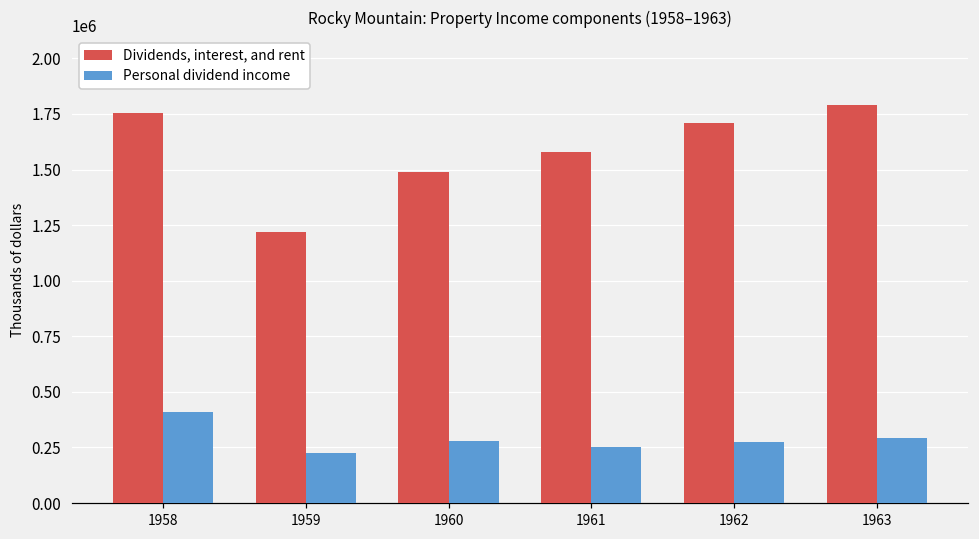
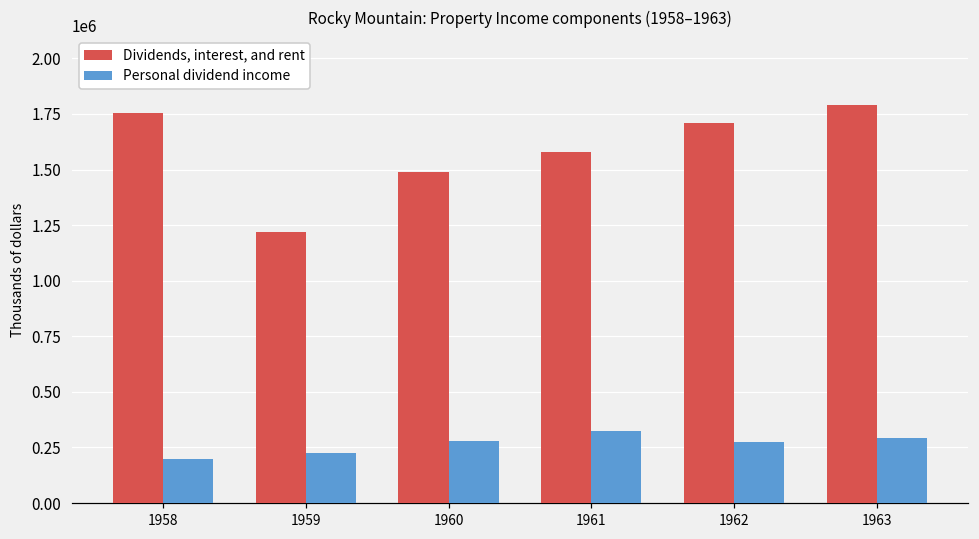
  {
    "Dividends, interest, and rent": {
      "1958": 1760000,
      "1959": 1220000,
      "1960": 1490000,
      "1961": 1580000,
      "1962": 1710000,
      "1963": 1790000
    },
    "Personal dividend income": {
-     "1958": 410000,
+     "1958": 200000,
      "1959": 220000,
      "1960": 280000,
-     "1961": 250000,
+     "1961": 320000,
      "1962": 280000,
      "1963": 290000
    }
  }
